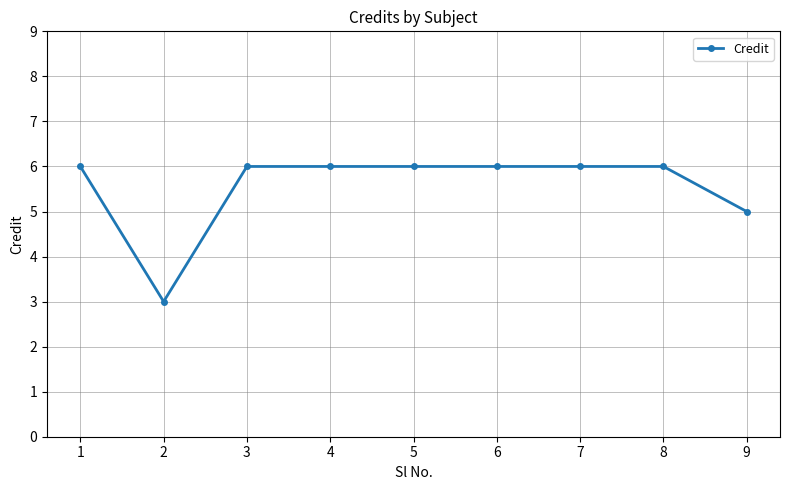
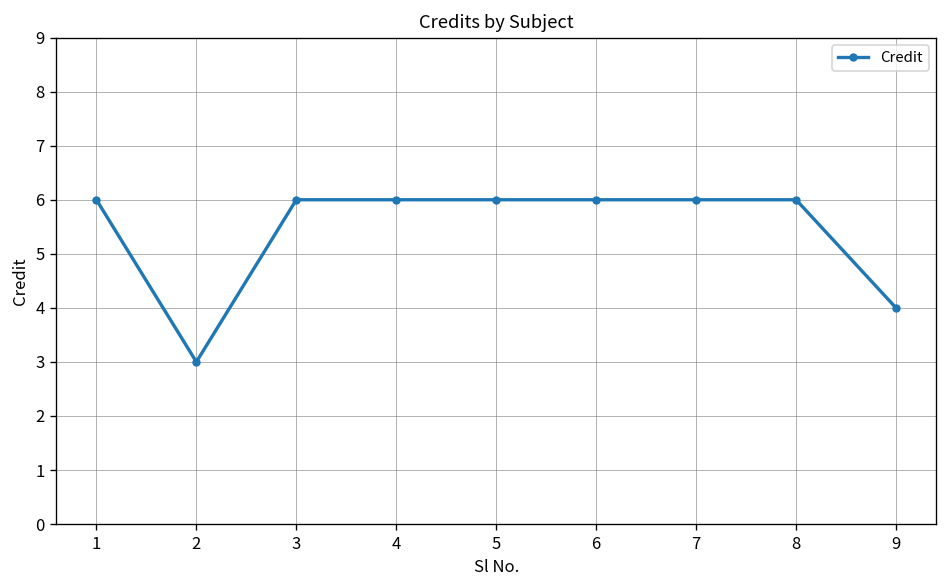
  {
    "1": 6,
    "2": 3,
    "3": 6,
    "4": 6,
    "5": 6,
    "6": 6,
    "7": 6,
    "8": 6,
-   "9": 5
+   "9": 4
  }
